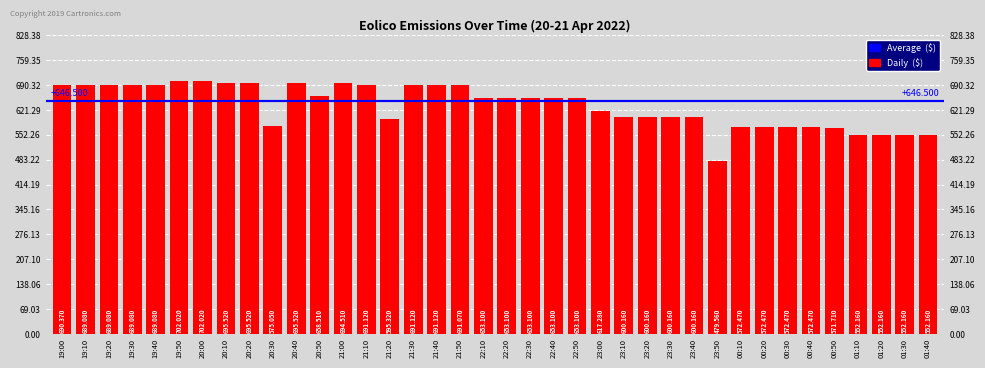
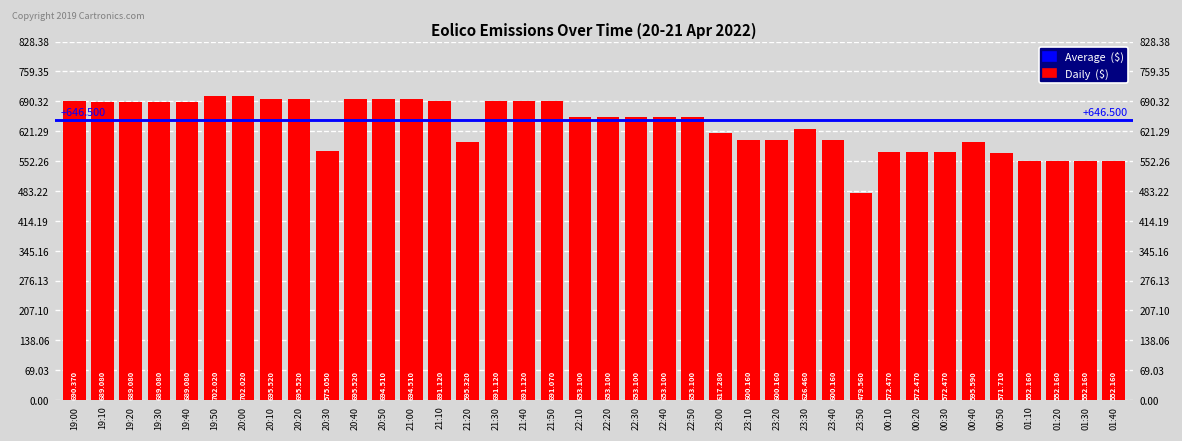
  {
    "19:00": 690.370,
    "19:10": 689.080,
    "19:20": 689.080,
    "19:30": 689.080,
    "19:40": 689.080,
    "19:50": 702.020,
    "20:00": 702.020,
    "20:10": 695.520,
    "20:20": 695.520,
    "20:30": 575.050,
    "20:40": 695.520,
-   "20:50": 658.510,
+   "20:50": 694.510,
    "21:00": 694.510,
    "21:10": 691.120,
    "21:20": 595.320,
    "21:30": 691.120,
    "21:40": 691.120,
    "21:50": 691.070,
    "22:10": 653.100,
    "22:20": 653.100,
    "22:30": 653.100,
    "22:40": 653.100,
    "22:50": 653.100,
    "23:00": 617.280,
    "23:10": 600.160,
    "23:20": 600.160,
-   "23:30": 600.160,
+   "23:30": 626.460,
    "23:40": 600.160,
    "23:50": 479.560,
    "00:10": 572.470,
    "00:20": 572.470,
    "00:30": 572.470,
-   "00:40": 572.470,
+   "00:40": 595.590,
    "00:50": 571.710,
    "01:10": 552.160,
    "01:20": 552.160,
    "01:30": 552.160,
    "01:40": 552.160
  }
